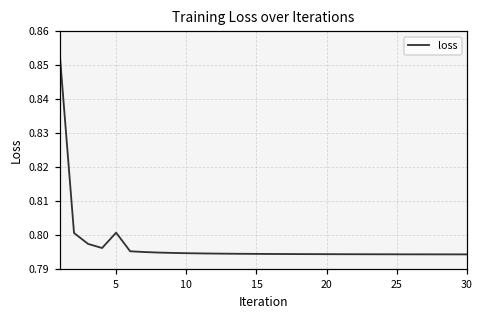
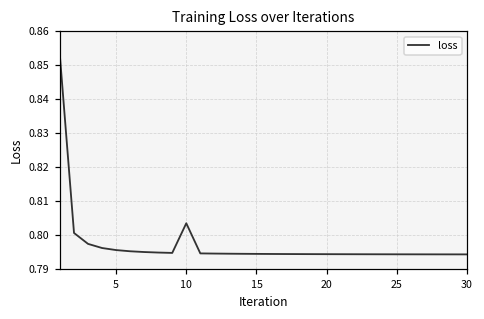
  {
-   "5": 0.801,
-   "10": 0.795,
+   "5": 0.796,
+   "10": 0.804,
    "15": 0.794,
    "20": 0.794,
    "25": 0.794,
    "30": 0.794
  }
